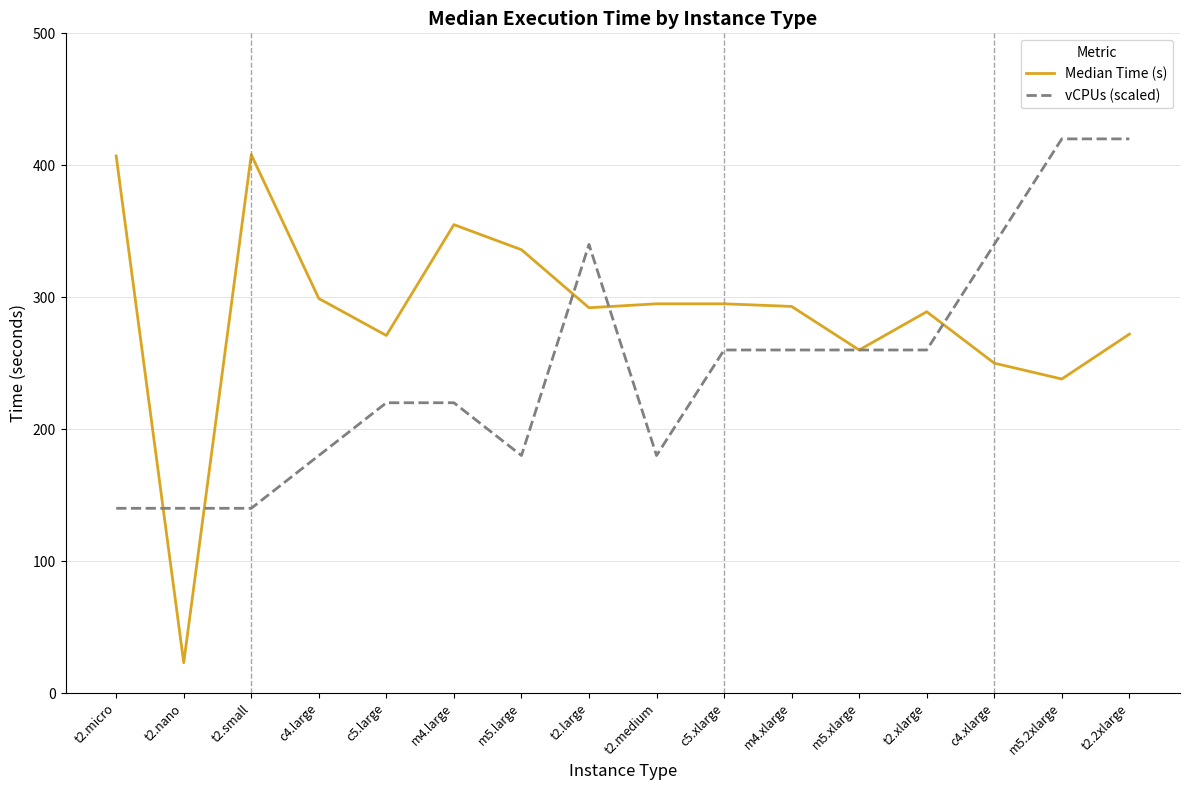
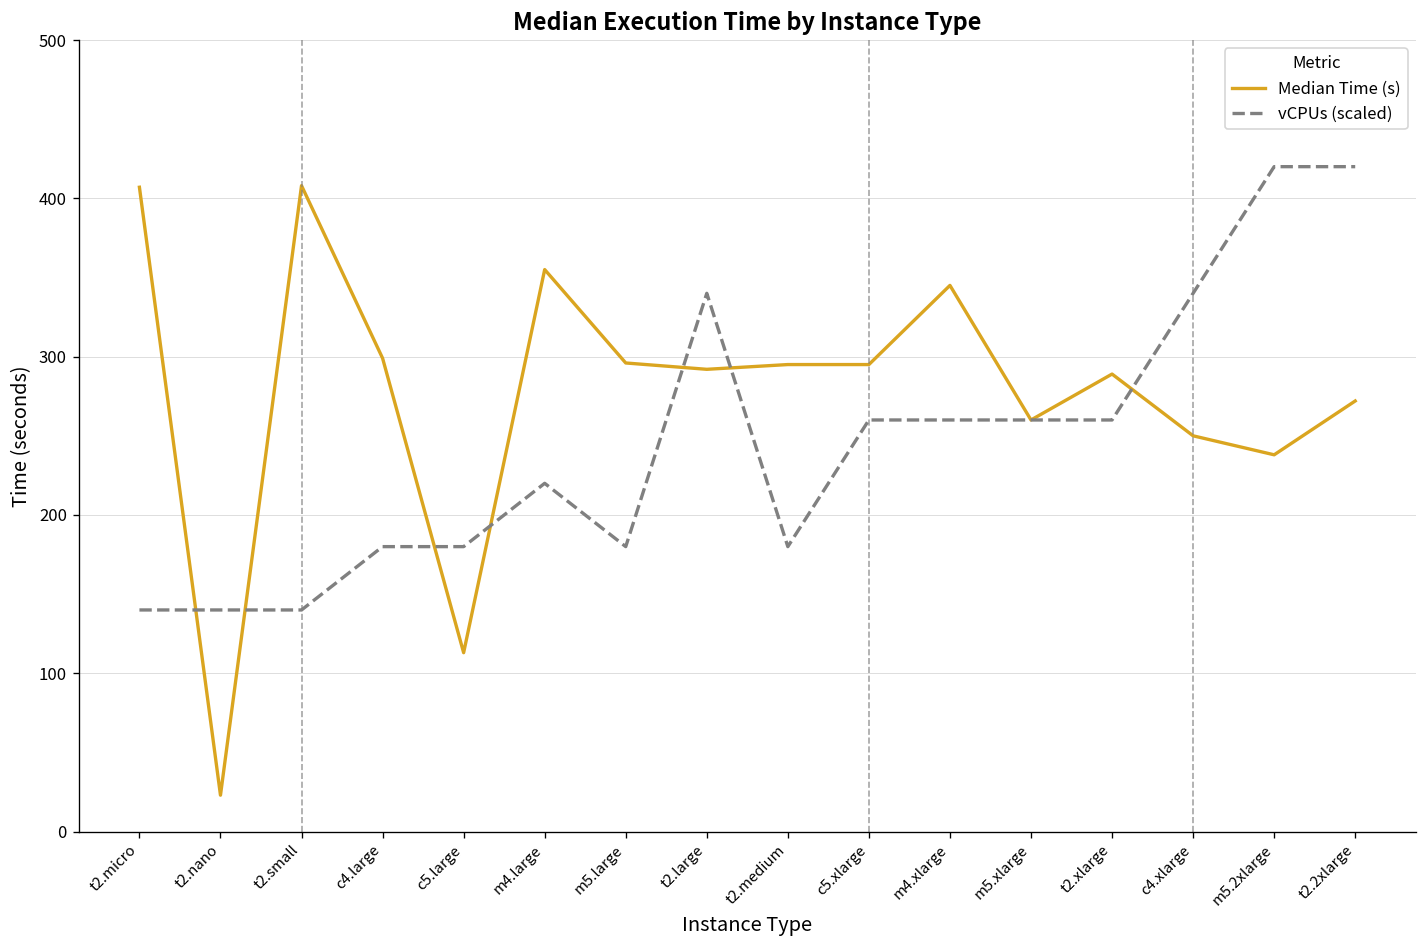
  {
    "Median Time (s)": {
      "t2.micro": 407,
      "t2.nano": 23,
      "t2.small": 408,
      "c4.large": 299,
-     "c5.large": 271,
+     "c5.large": 113,
      "m4.large": 355,
-     "m5.large": 336,
+     "m5.large": 296,
      "t2.large": 292,
      "t2.medium": 295,
      "c5.xlarge": 295,
-     "m4.xlarge": 293,
+     "m4.xlarge": 345,
      "t2.xlarge": 289,
      "c4.xlarge": 250,
      "m5.2xlarge": 238,
      "t2.2xlarge": 272
    },
    "vCPUs (scaled)": {
      "t2.micro": 140,
      "t2.nano": 140,
      "t2.small": 140,
      "c4.large": 180,
-     "c5.large": 220,
+     "c5.large": 180,
      "m4.large": 220,
      "m5.large": 180,
      "t2.large": 340,
      "t2.medium": 180,
      "c5.xlarge": 260,
      "m4.xlarge": 260,
      "t2.xlarge": 260,
      "c4.xlarge": 340,
      "m5.2xlarge": 420,
      "t2.2xlarge": 420
    }
  }
